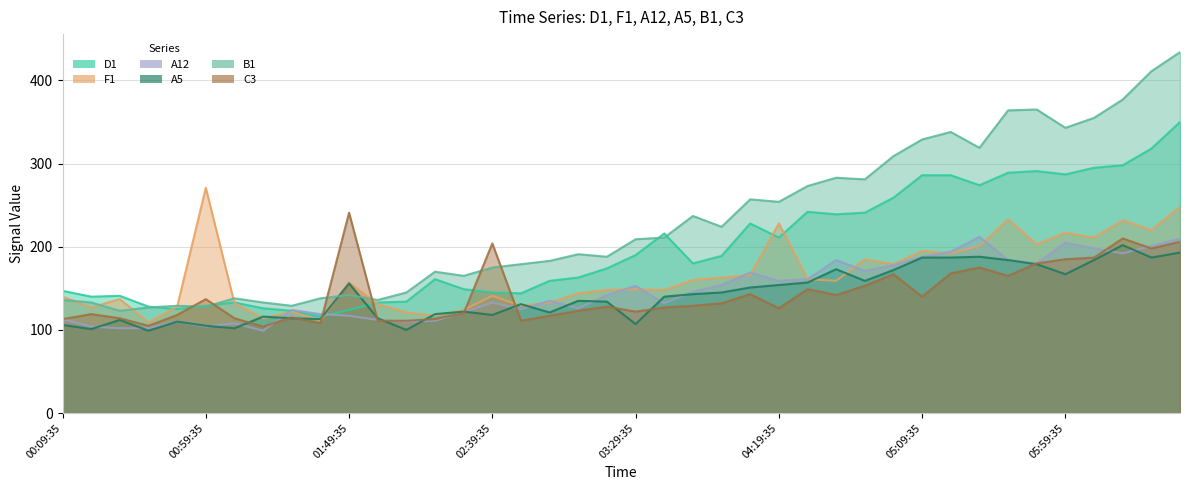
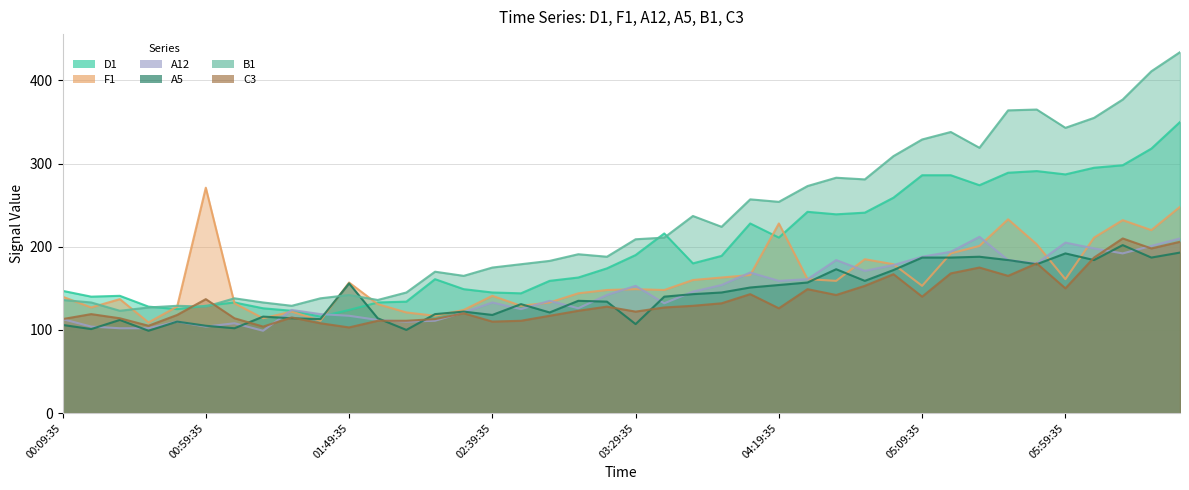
  {
    "F1": {
      "00:09:35": 140,
      "00:59:35": 270,
      "02:39:35": 140,
      "03:29:35": 150,
      "04:19:35": 230,
-     "05:09:35": 200,
-     "05:59:35": 220
+     "05:09:35": 150,
+     "05:59:35": 160
    },
    "A5": {
      "00:09:35": 110,
      "02:39:35": 120,
      "03:29:35": 110,
      "04:19:35": 150,
-     "05:59:35": 170
+     "05:59:35": 190
    },
    "C3": {
      "00:59:35": 140,
-     "01:49:35": 240,
-     "02:39:35": 200,
+     "01:49:35": 100,
+     "02:39:35": 110,
      "03:29:35": 120,
      "04:19:35": 130,
      "05:09:35": 140,
-     "05:59:35": 190
+     "05:59:35": 150
    }
  }
